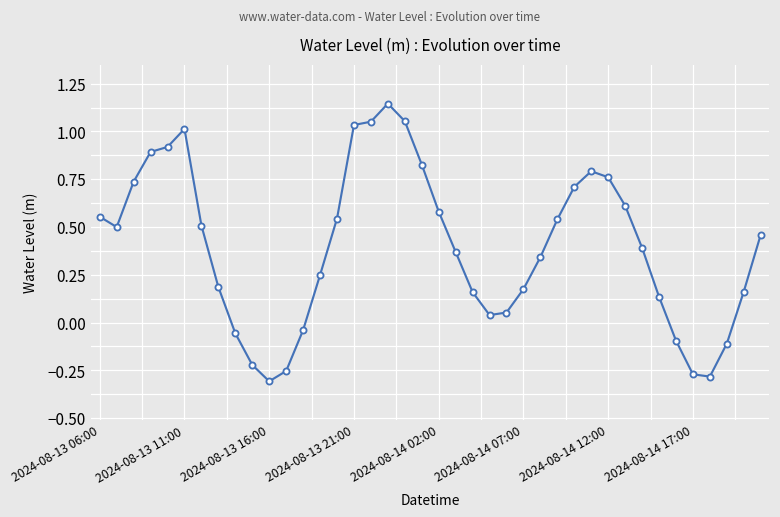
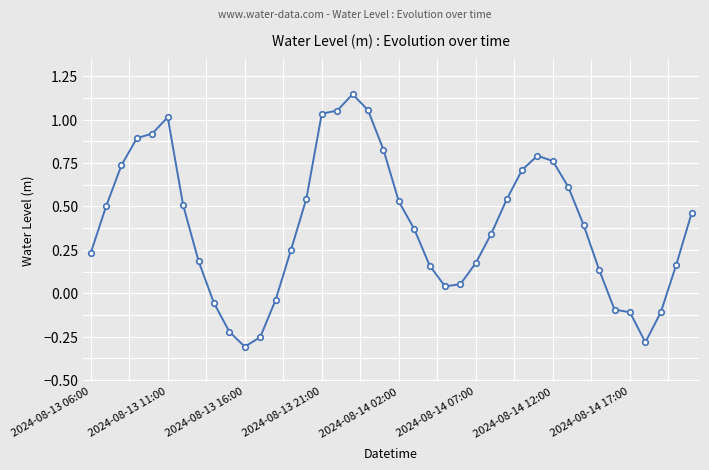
  {
-   "2024-08-13 06:00": 0.55,
+   "2024-08-13 06:00": 0.23,
    "2024-08-13 11:00": 1.01,
    "2024-08-13 16:00": -0.31,
    "2024-08-13 21:00": 1.03,
-   "2024-08-14 02:00": 0.58,
+   "2024-08-14 02:00": 0.53,
    "2024-08-14 07:00": 0.17,
    "2024-08-14 12:00": 0.76,
-   "2024-08-14 17:00": -0.27
+   "2024-08-14 17:00": -0.11
  }
